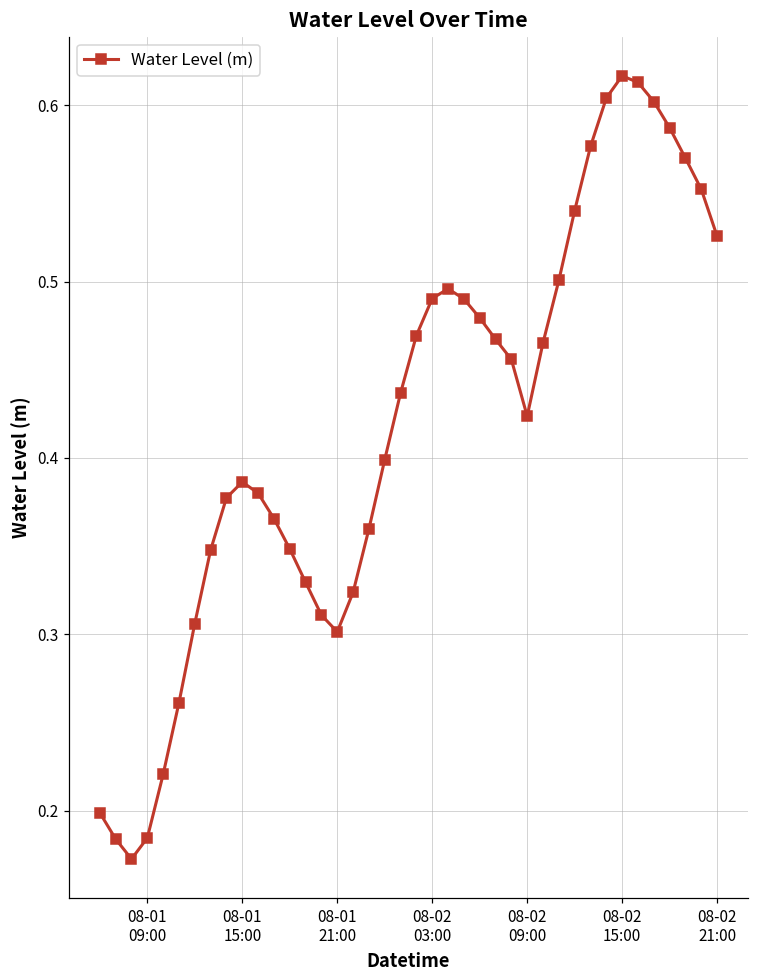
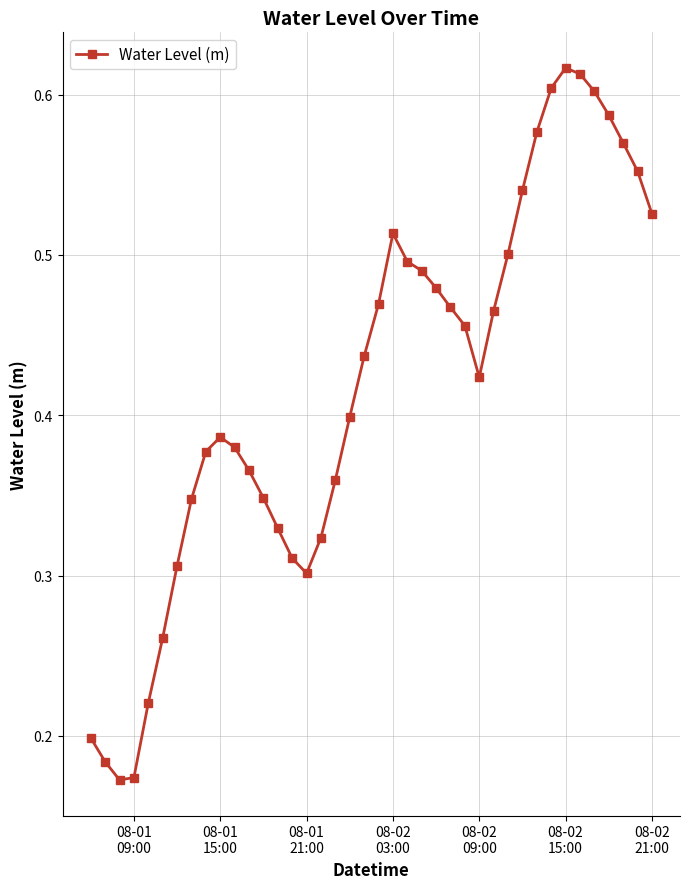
  {
-   "08-01 09:00": 0.184,
+   "08-01 09:00": 0.174,
    "08-01 15:00": 0.386,
    "08-01 21:00": 0.301,
-   "08-02 03:00": 0.490,
+   "08-02 03:00": 0.513,
    "08-02 09:00": 0.424,
    "08-02 15:00": 0.617,
    "08-02 21:00": 0.526
  }
